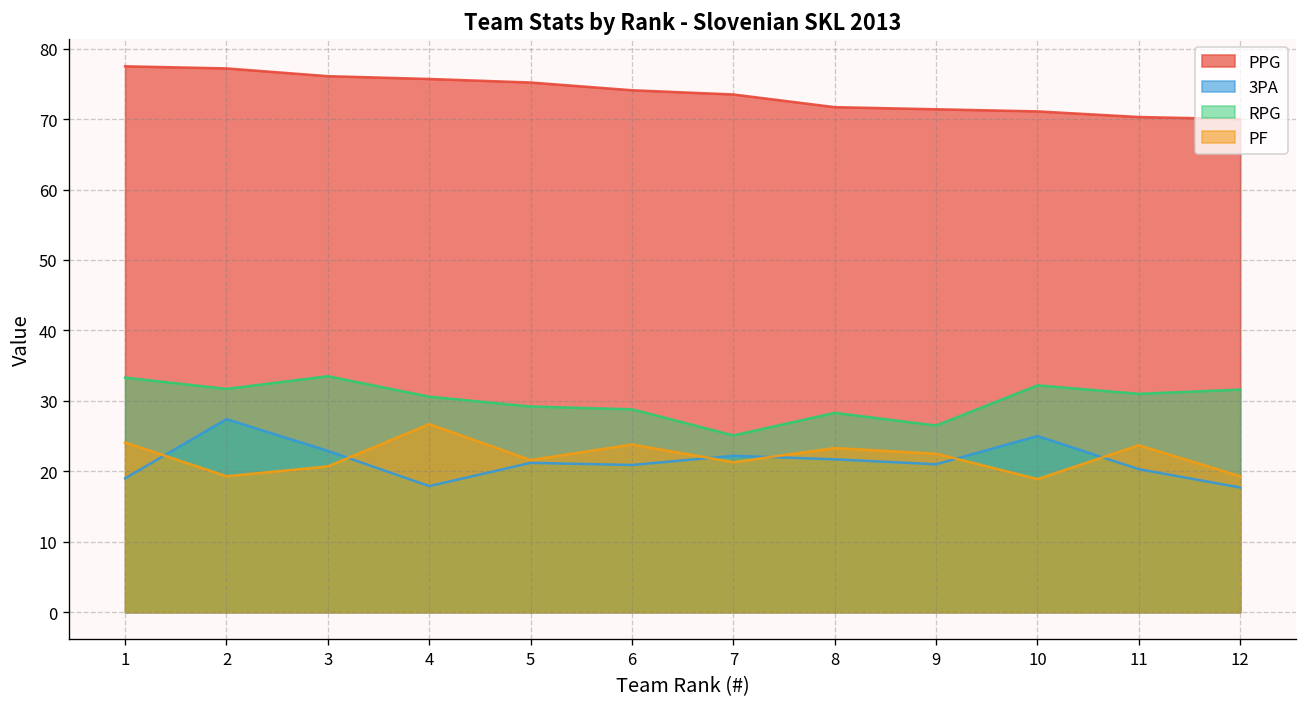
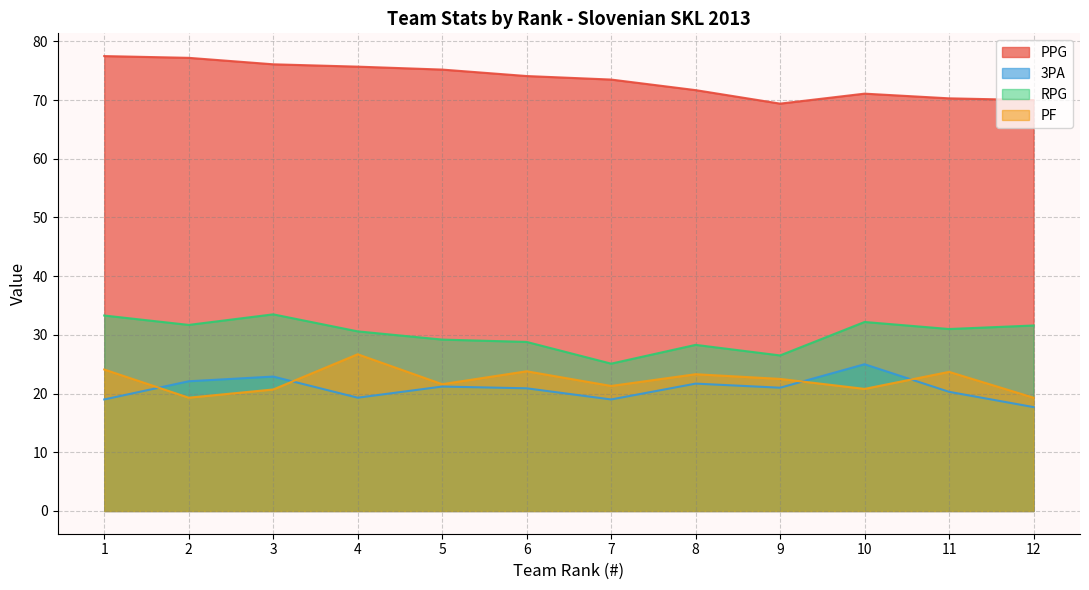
  {
    "PPG": {
      "1": 78,
      "2": 77,
      "3": 76,
      "4": 76,
      "5": 75,
      "6": 74,
      "7": 74,
      "8": 72,
-     "9": 71,
+     "9": 69,
      "10": 71,
      "11": 70
    },
    "3PA": {
      "1": 19,
-     "2": 27,
+     "2": 22,
      "3": 23,
-     "4": 18,
+     "4": 19,
      "6": 21,
-     "7": 22,
+     "7": 19,
      "8": 22,
      "9": 21,
      "10": 25,
      "11": 20,
      "12": 18
    },
    "RPG": {
      "1": 33,
      "2": 32,
      "3": 34,
      "4": 31,
      "5": 29,
      "6": 29,
      "7": 25,
      "8": 28,
      "9": 27,
      "10": 32,
      "11": 31,
      "12": 32
    },
    "PF": {
      "1": 24,
      "2": 19,
      "3": 21,
      "4": 27,
      "6": 24,
      "7": 21,
      "8": 23,
      "9": 23,
-     "10": 19,
+     "10": 21,
      "11": 24,
      "12": 19
    }
  }
